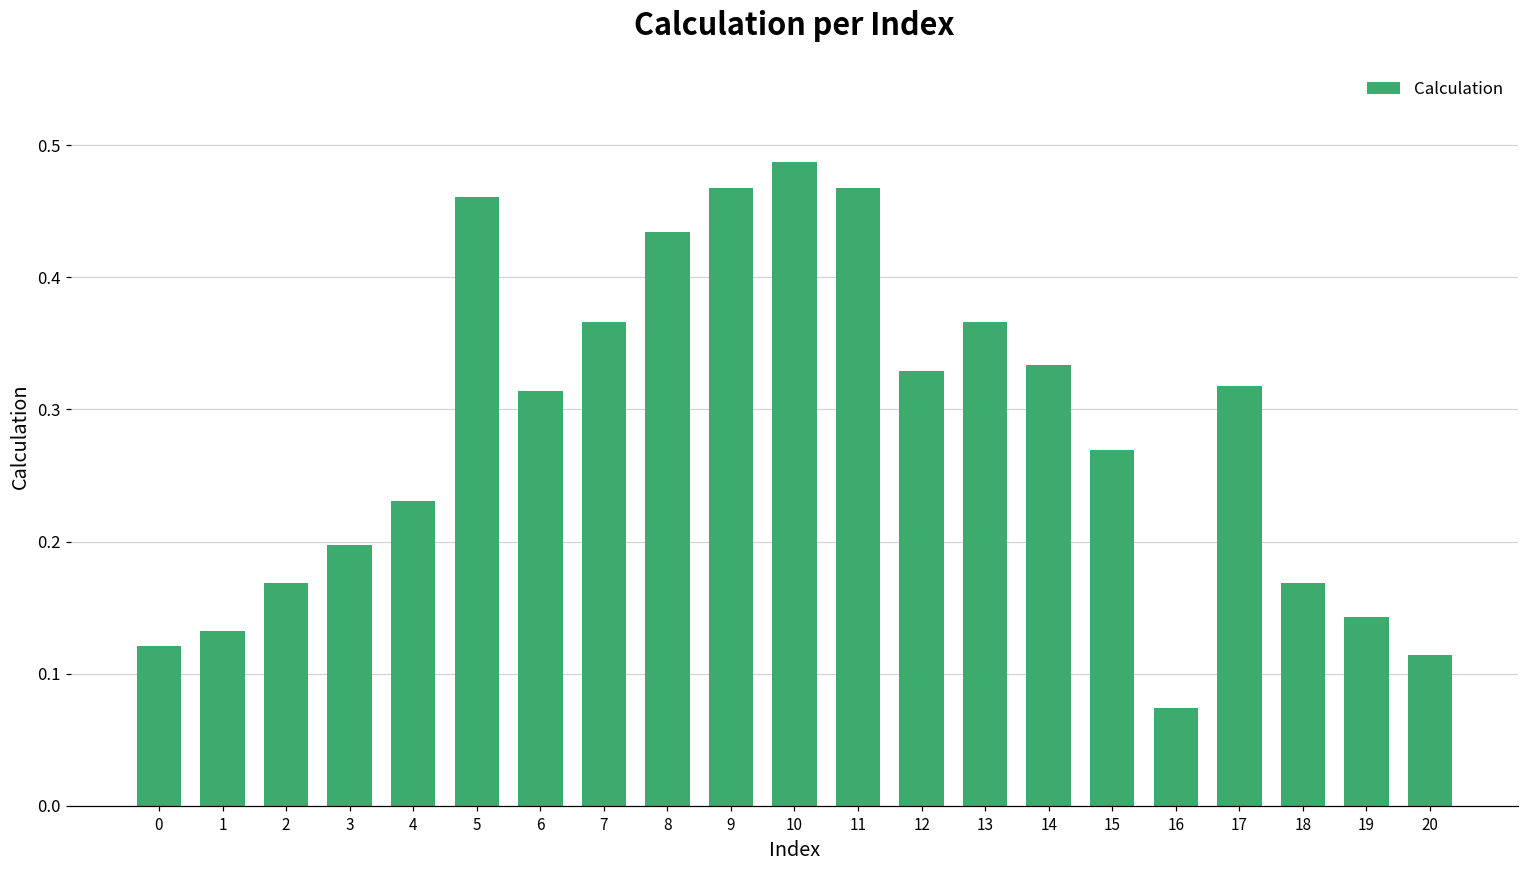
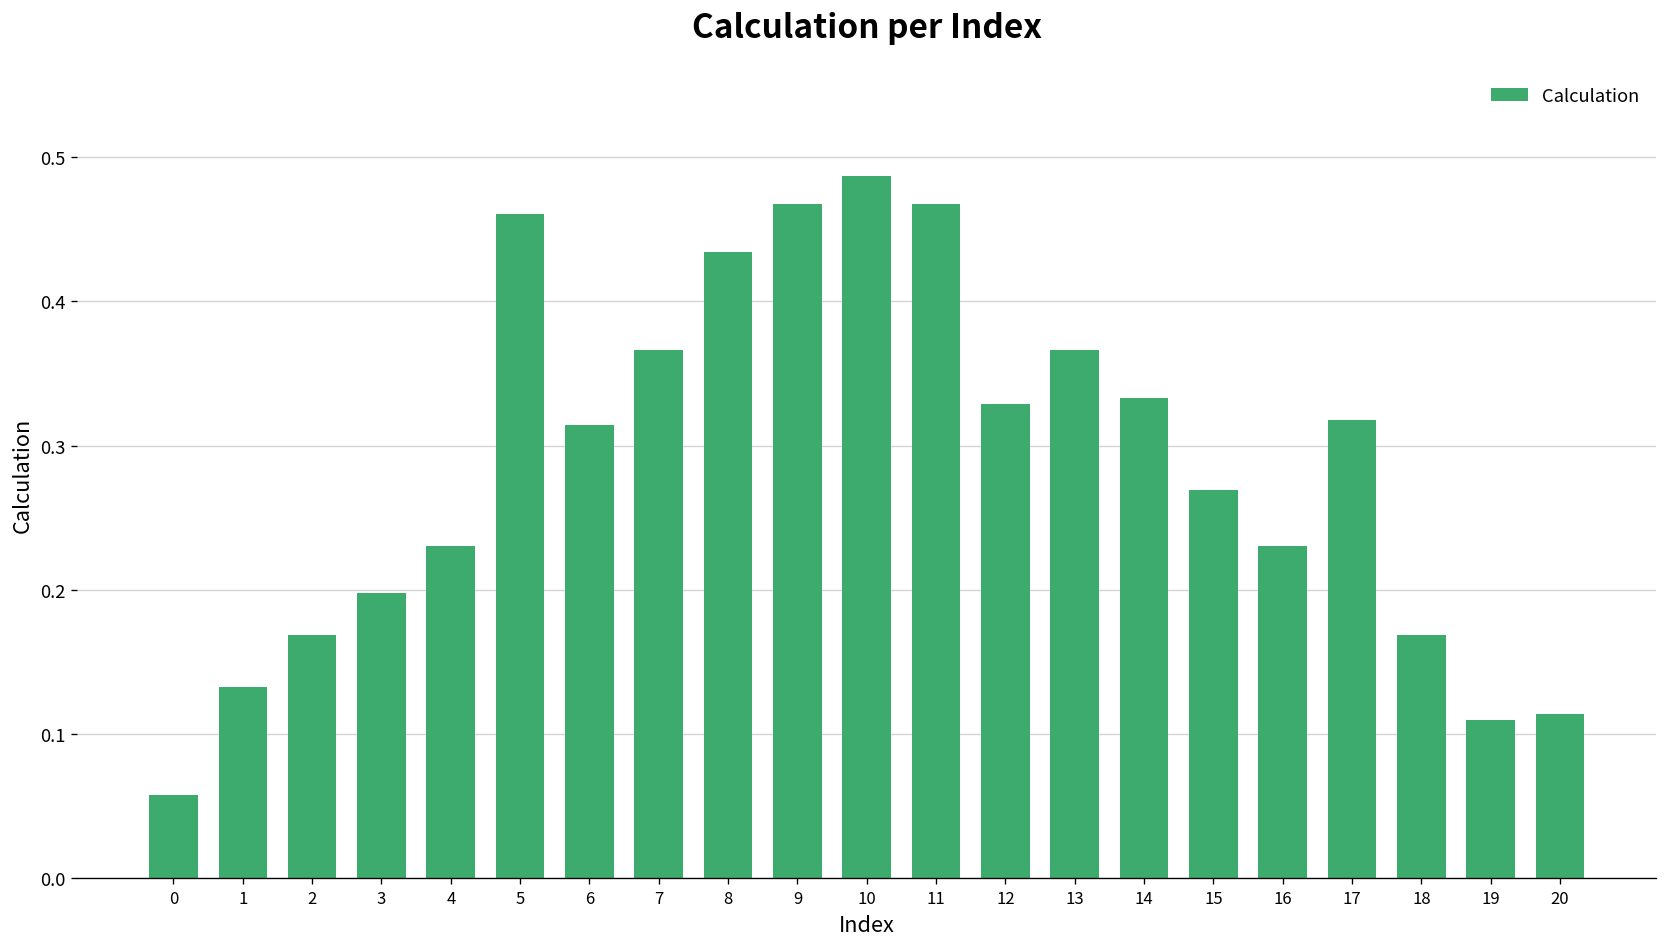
  {
-   "0": 0.121,
+   "0": 0.058,
    "1": 0.133,
    "2": 0.169,
    "3": 0.198,
    "4": 0.231,
    "5": 0.461,
    "6": 0.314,
    "7": 0.366,
    "8": 0.434,
    "9": 0.468,
    "10": 0.487,
    "11": 0.468,
    "12": 0.329,
    "13": 0.366,
    "14": 0.333,
    "15": 0.269,
-   "16": 0.074,
+   "16": 0.231,
    "17": 0.318,
    "18": 0.169,
-   "19": 0.143,
+   "19": 0.109,
    "20": 0.114
  }
